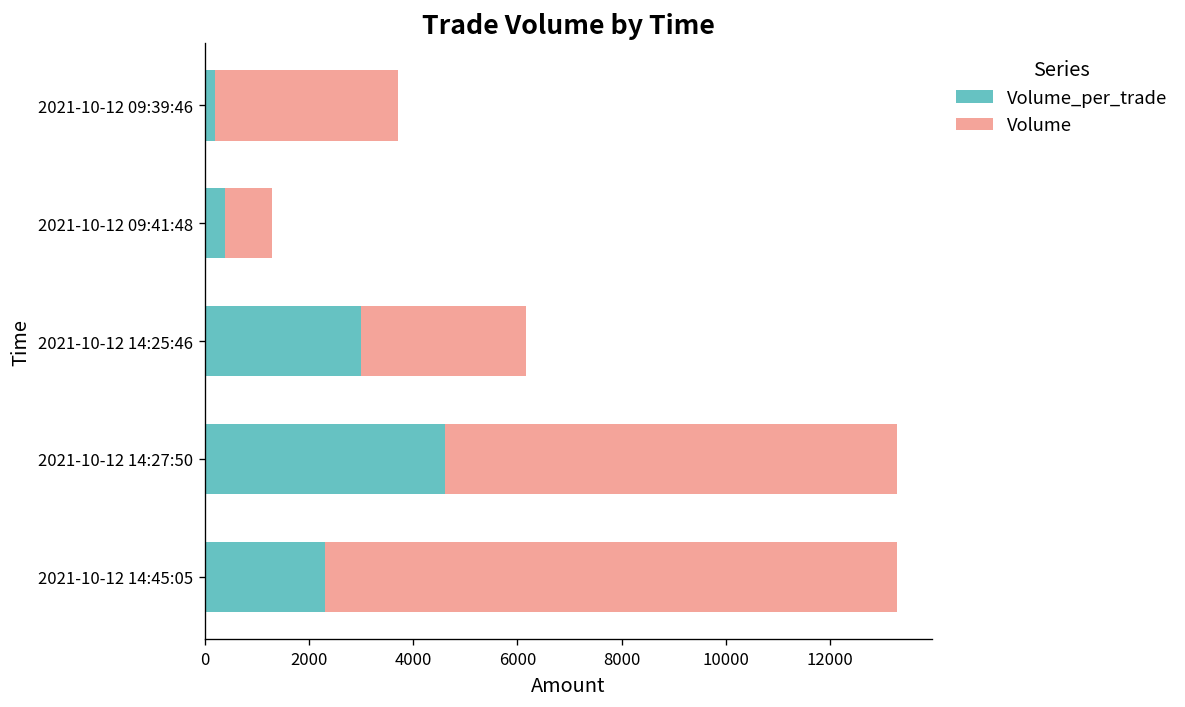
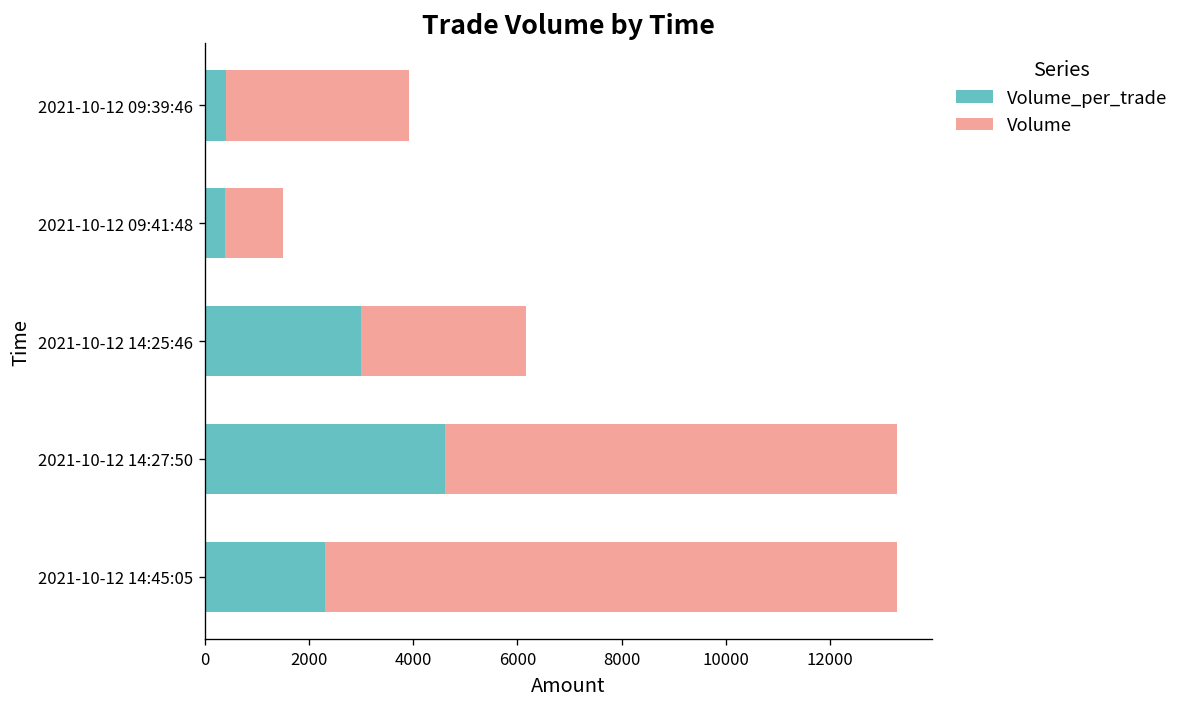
  {
    "Volume_per_trade": {
-     "2021-10-12 09:39:46": 200,
+     "2021-10-12 09:39:46": 400,
      "2021-10-12 09:41:48": 400,
      "2021-10-12 14:25:46": 3000,
      "2021-10-12 14:27:50": 4600,
      "2021-10-12 14:45:05": 2300
    },
    "Volume": {
      "2021-10-12 09:39:46": 3500,
-     "2021-10-12 09:41:48": 900,
+     "2021-10-12 09:41:48": 1100,
      "2021-10-12 14:25:46": 3200,
      "2021-10-12 14:27:50": 8700,
      "2021-10-12 14:45:05": 11000
    }
  }
